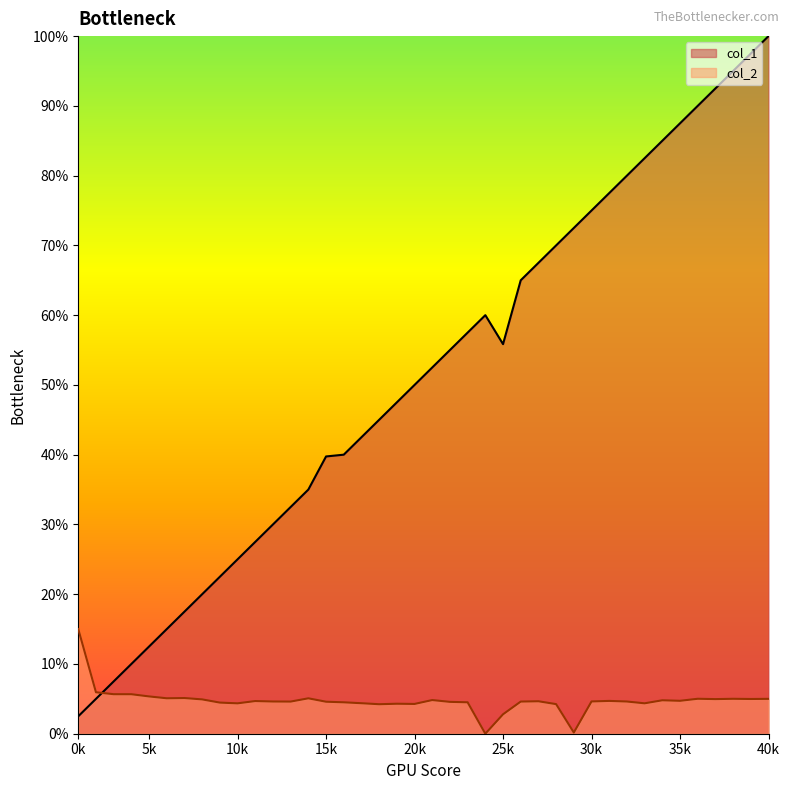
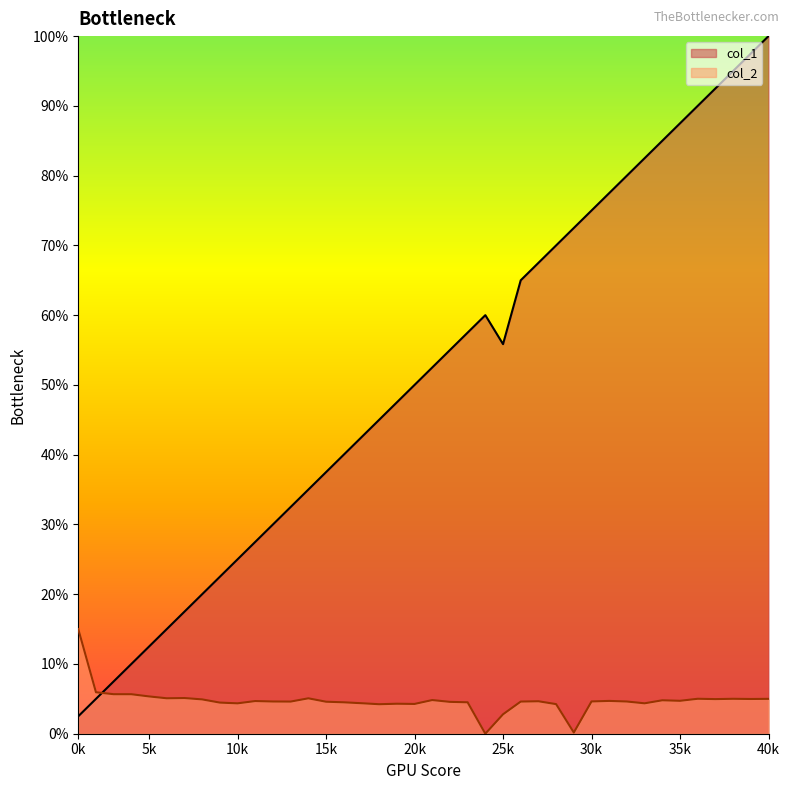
  {
    "col_1": {
      "0k": "3%",
      "5k": "13%",
      "10k": "25%",
-     "15k": "40%",
+     "15k": "38%",
      "20k": "50%",
      "25k": "56%",
      "30k": "75%",
      "35k": "88%",
      "40k": "100%"
    },
    "col_2": {
      "0k": "15%",
      "5k": "5%",
      "10k": "4%",
      "15k": "5%",
      "20k": "4%",
      "25k": "3%",
      "30k": "5%",
      "35k": "5%",
      "40k": "5%"
    }
  }
